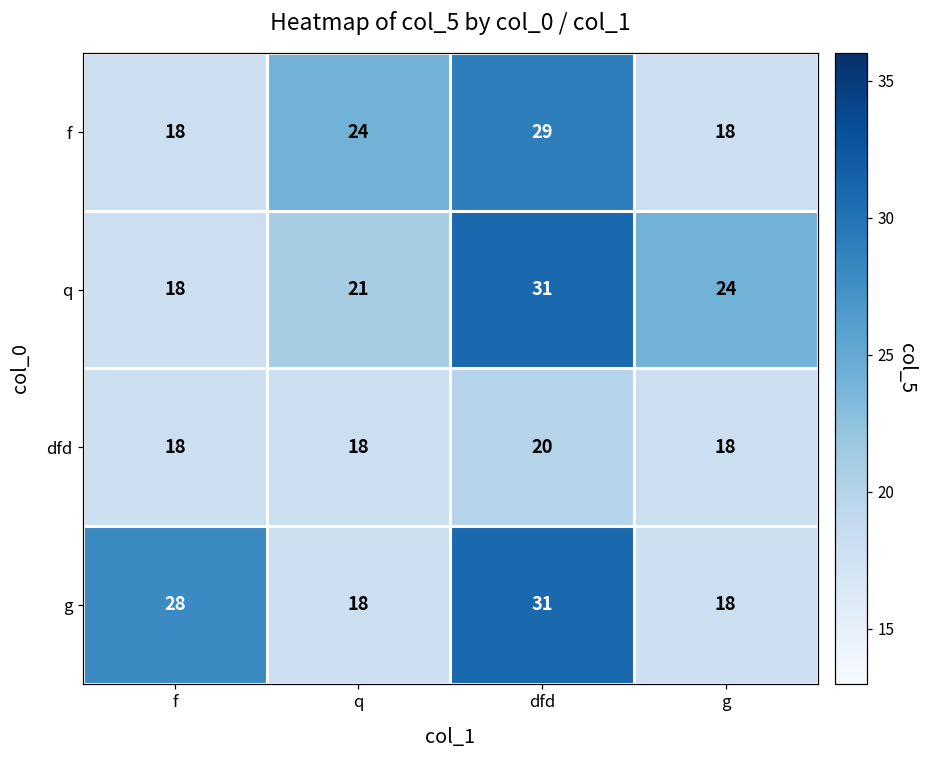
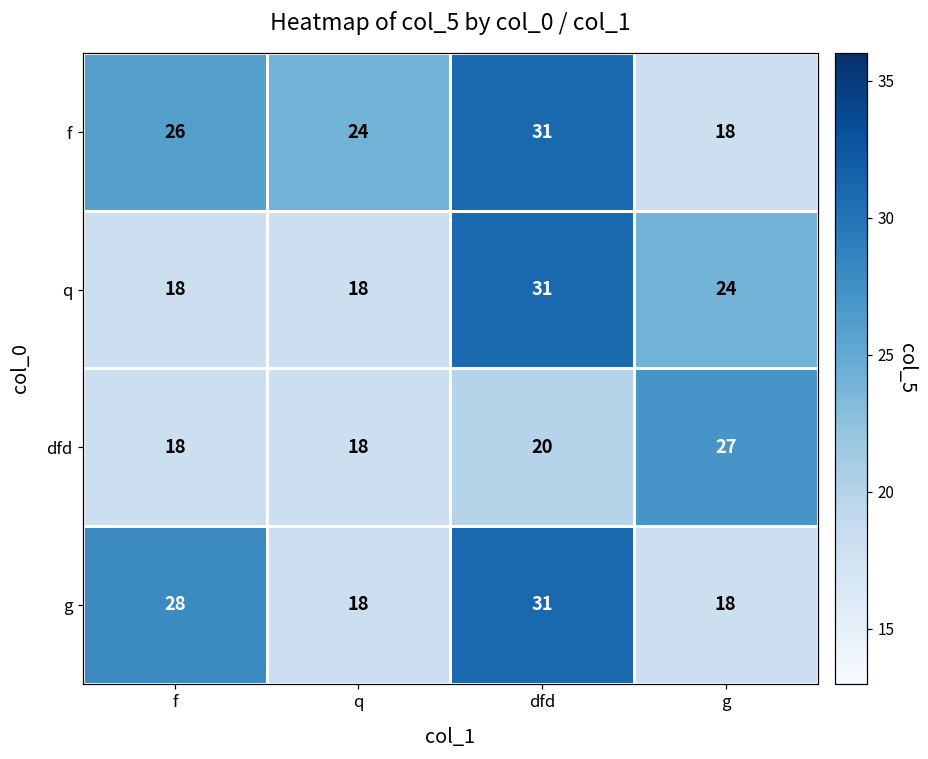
  {
    "f": {
-     "f": 18,
+     "f": 26,
      "q": 24,
-     "dfd": 29,
+     "dfd": 31,
      "g": 18
    },
    "q": {
      "f": 18,
-     "q": 21,
+     "q": 18,
      "dfd": 31,
      "g": 24
    },
    "dfd": {
      "f": 18,
      "q": 18,
      "dfd": 20,
-     "g": 18
+     "g": 27
    },
    "g": {
      "f": 28,
      "q": 18,
      "dfd": 31,
      "g": 18
    }
  }
